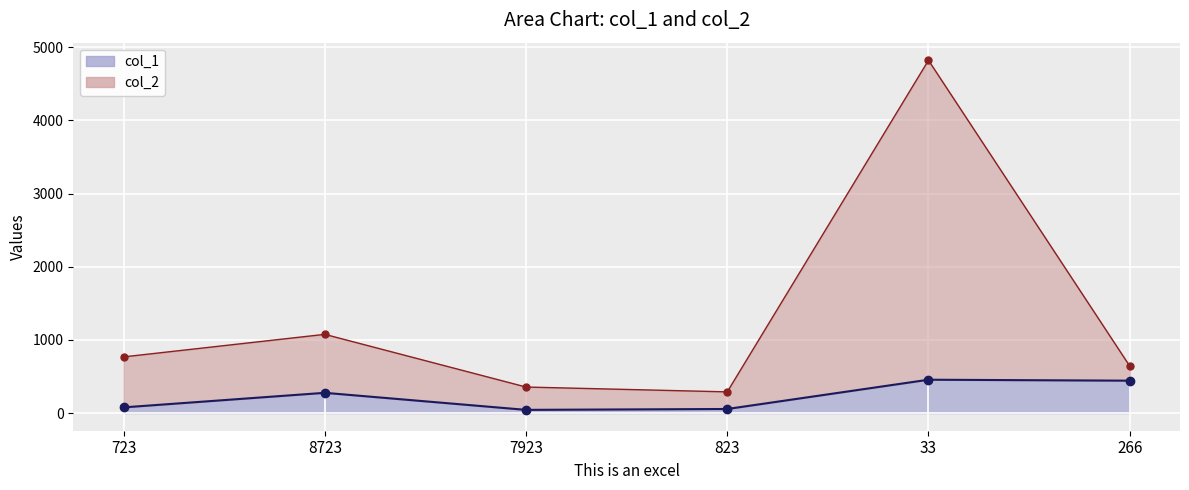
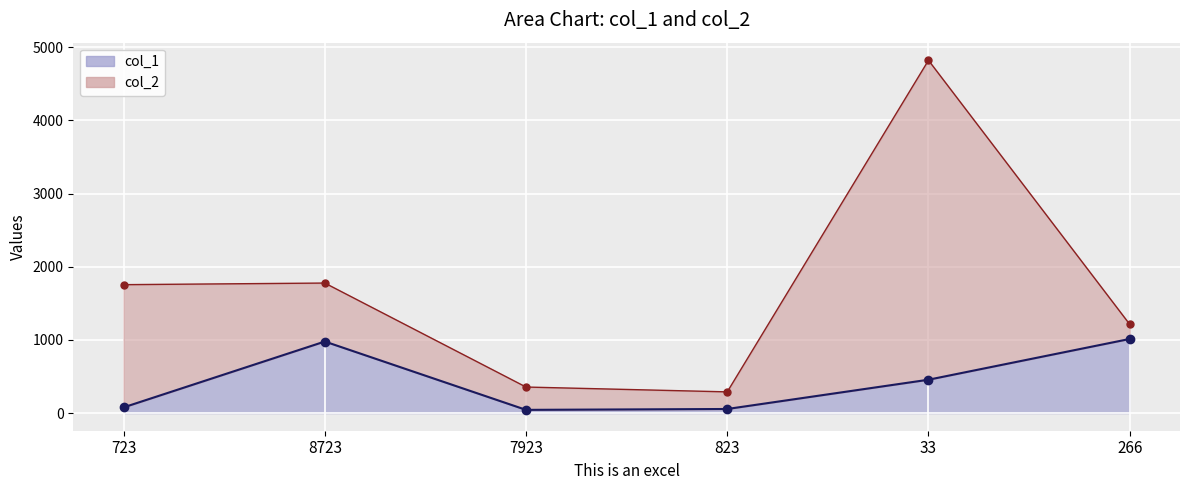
  {
    "col_1": {
      "723": 100,
-     "8723": 300,
+     "8723": 1000,
      "7923": 0,
      "823": 100,
      "33": 500,
-     "266": 400
+     "266": 1000
    },
    "col_2": {
-     "723": 700,
+     "723": 1700,
      "8723": 800,
      "7923": 300,
      "823": 200,
      "33": 4400,
      "266": 200
    }
  }
